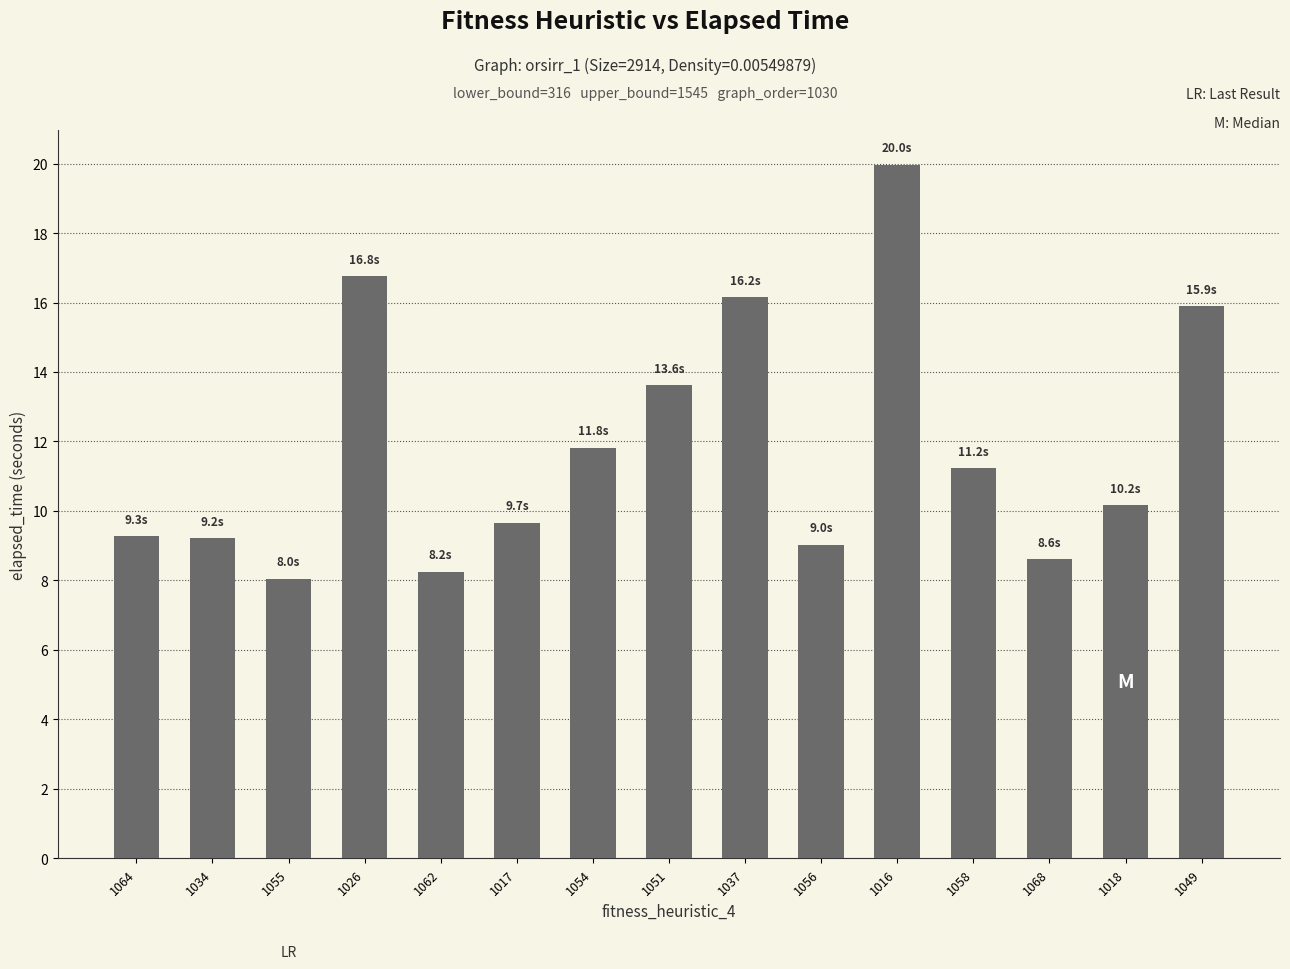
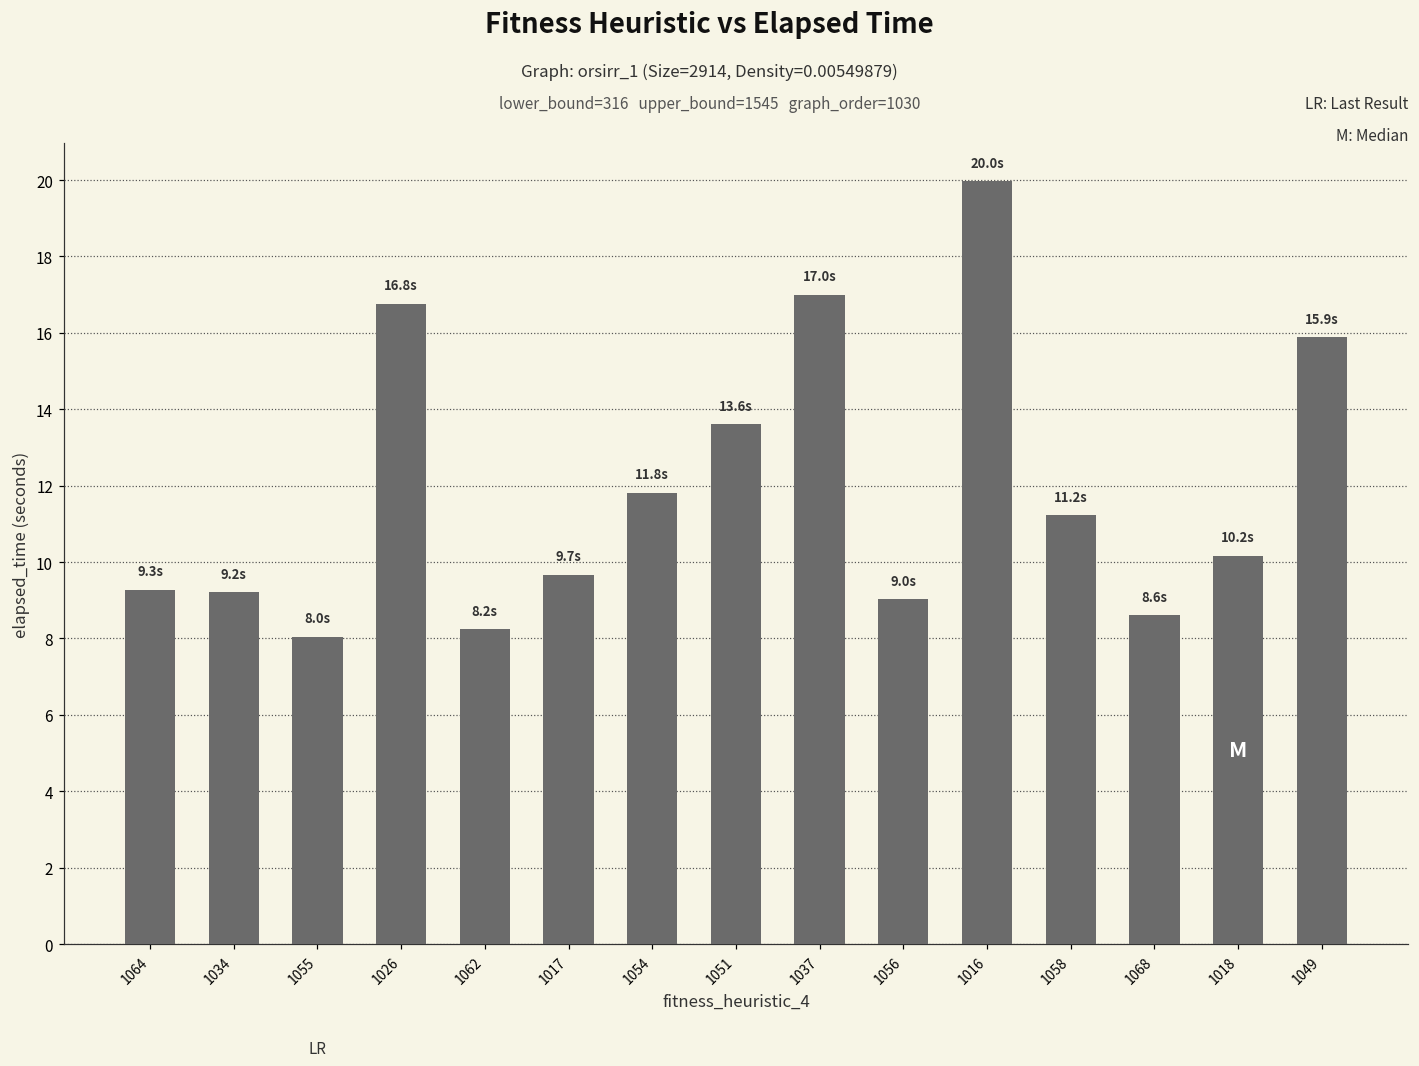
  {
    "1064": "9.3s",
    "1034": "9.2s",
    "1055": "8.0s",
    "1026": "16.8s",
    "1062": "8.2s",
    "1017": "9.7s",
    "1054": "11.8s",
    "1051": "13.6s",
-   "1037": "16.2s",
+   "1037": "17.0s",
    "1056": "9.0s",
    "1016": "20.0s",
    "1058": "11.2s",
    "1068": "8.6s",
    "1018": "10.2s",
    "1049": "15.9s"
  }
